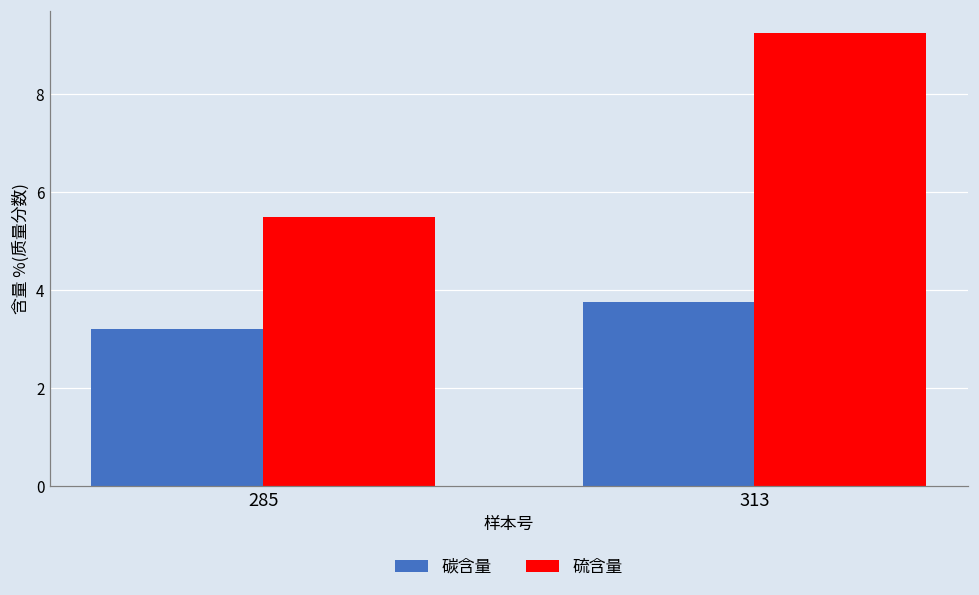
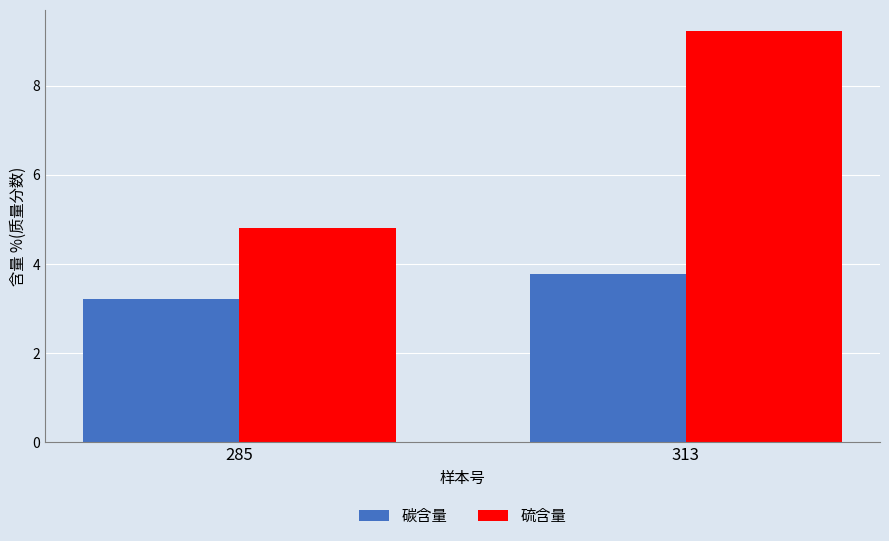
  {
    "碳含量": {
      "285": 3.2,
      "313": 3.8
    },
    "硫含量": {
-     "285": 5.5,
+     "285": 4.8,
      "313": 9.2
    }
  }
